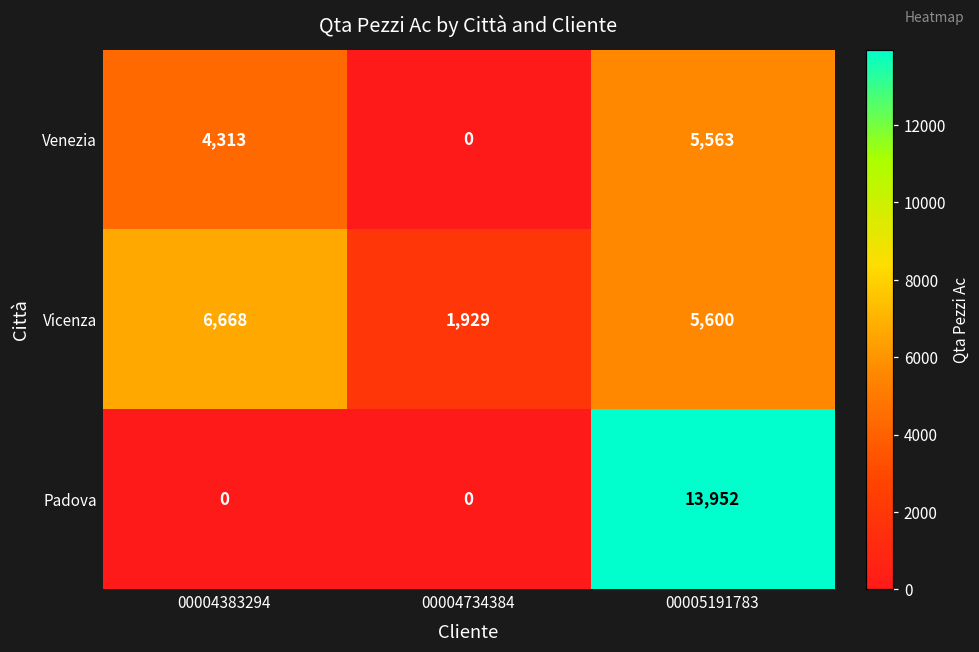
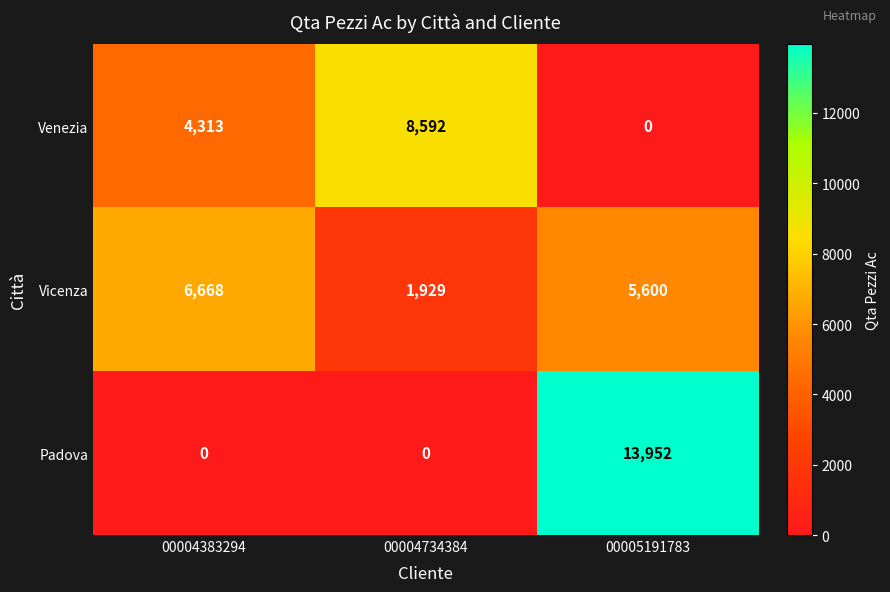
  {
    "Venezia": {
      "00004383294": "4,313",
-     "00004734384": "0",
-     "00005191783": "5,563"
+     "00004734384": "8,592",
+     "00005191783": "0"
    },
    "Vicenza": {
      "00004383294": "6,668",
      "00004734384": "1,929",
      "00005191783": "5,600"
    },
    "Padova": {
      "00004383294": "0",
      "00004734384": "0",
      "00005191783": "13,952"
    }
  }
